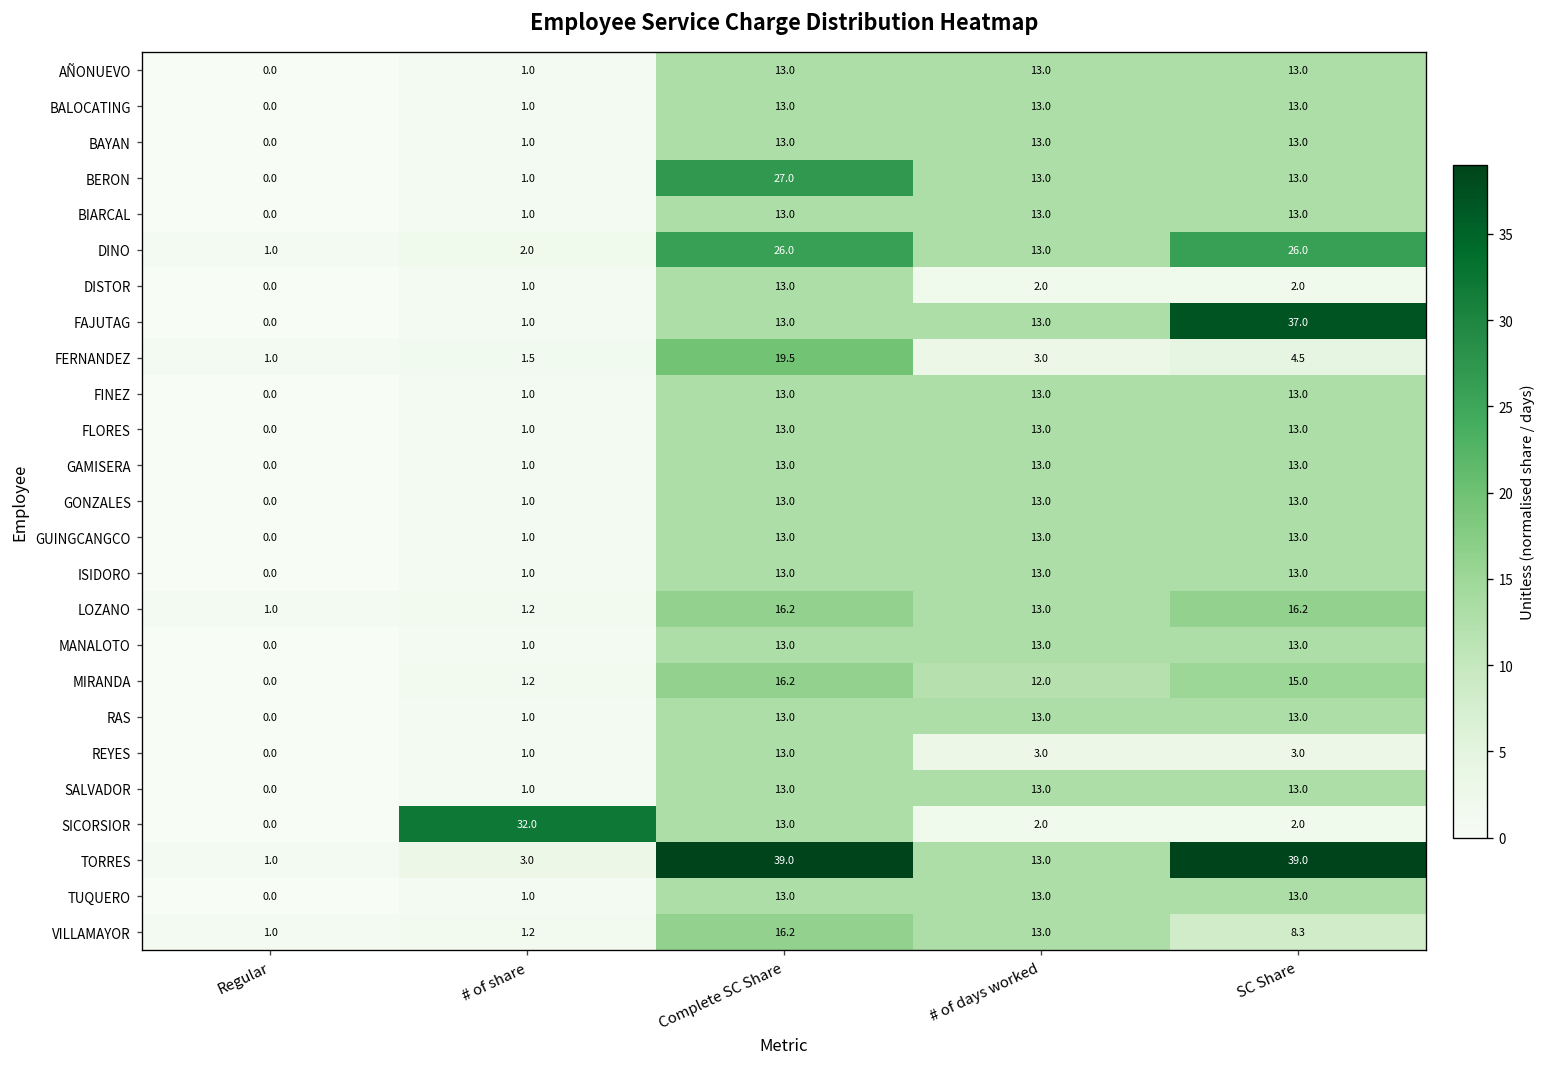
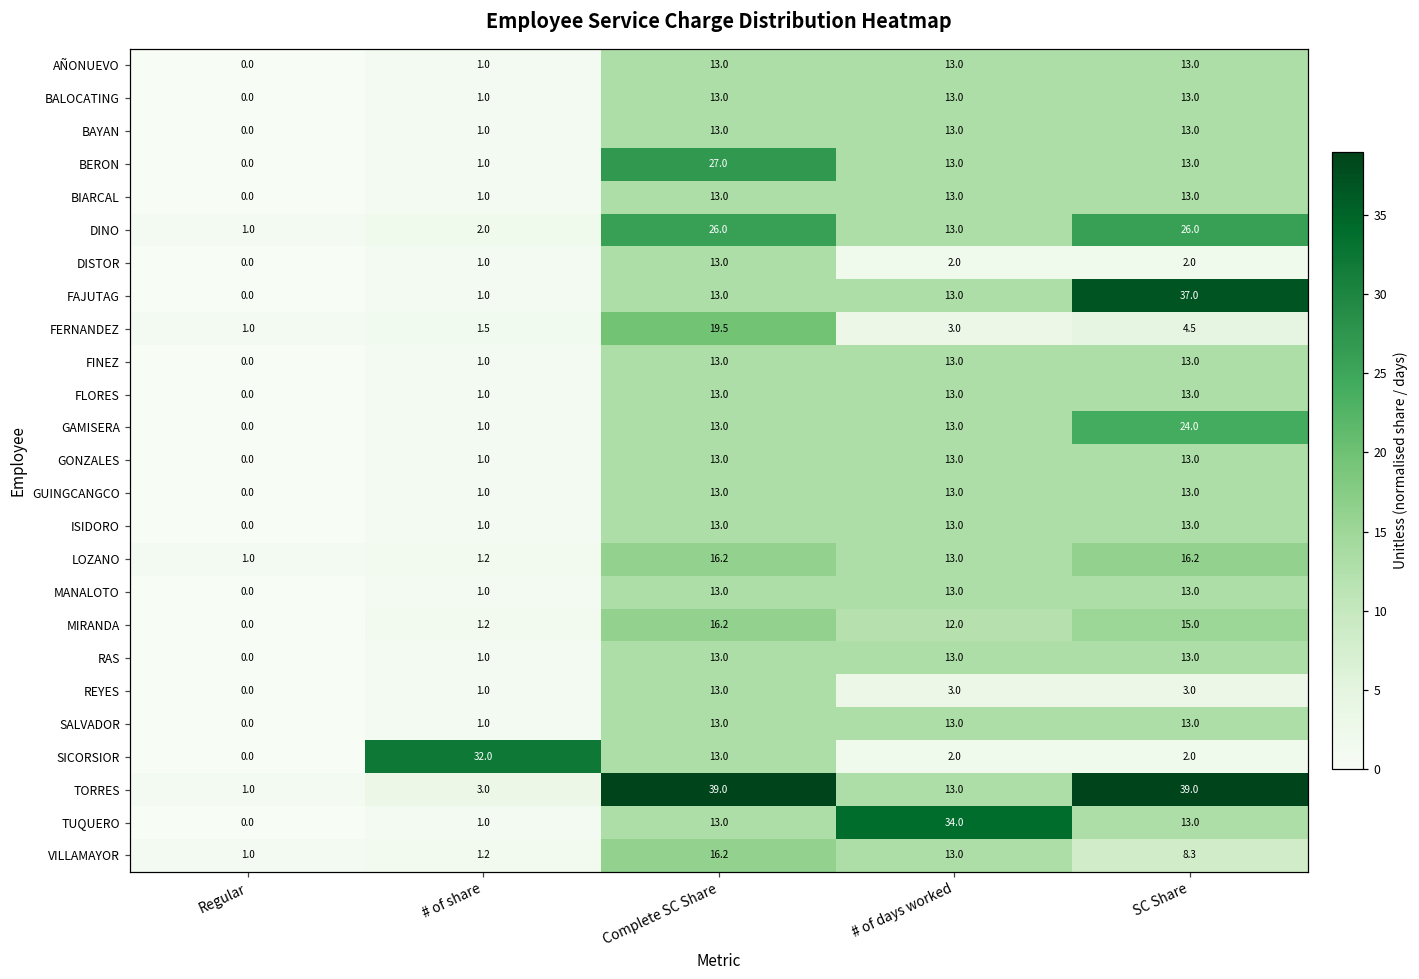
  {
    "AÑONUEVO": {
      "Regular": 0.0,
      "# of share": 1.0,
      "Complete SC Share": 13.0,
      "# of days worked": 13.0,
      "SC Share": 13.0
    },
    "BALOCATING": {
      "Regular": 0.0,
      "# of share": 1.0,
      "Complete SC Share": 13.0,
      "# of days worked": 13.0,
      "SC Share": 13.0
    },
    "BAYAN": {
      "Regular": 0.0,
      "# of share": 1.0,
      "Complete SC Share": 13.0,
      "# of days worked": 13.0,
      "SC Share": 13.0
    },
    "BERON": {
      "Regular": 0.0,
      "# of share": 1.0,
      "Complete SC Share": 27.0,
      "# of days worked": 13.0,
      "SC Share": 13.0
    },
    "BIARCAL": {
      "Regular": 0.0,
      "# of share": 1.0,
      "Complete SC Share": 13.0,
      "# of days worked": 13.0,
      "SC Share": 13.0
    },
    "DINO": {
      "Regular": 1.0,
      "# of share": 2.0,
      "Complete SC Share": 26.0,
      "# of days worked": 13.0,
      "SC Share": 26.0
    },
    "DISTOR": {
      "Regular": 0.0,
      "# of share": 1.0,
      "Complete SC Share": 13.0,
      "# of days worked": 2.0,
      "SC Share": 2.0
    },
    "FAJUTAG": {
      "Regular": 0.0,
      "# of share": 1.0,
      "Complete SC Share": 13.0,
      "# of days worked": 13.0,
      "SC Share": 37.0
    },
    "FERNANDEZ": {
      "Regular": 1.0,
      "# of share": 1.5,
      "Complete SC Share": 19.5,
      "# of days worked": 3.0,
      "SC Share": 4.5
    },
    "FINEZ": {
      "Regular": 0.0,
      "# of share": 1.0,
      "Complete SC Share": 13.0,
      "# of days worked": 13.0,
      "SC Share": 13.0
    },
    "FLORES": {
      "Regular": 0.0,
      "# of share": 1.0,
      "Complete SC Share": 13.0,
      "# of days worked": 13.0,
      "SC Share": 13.0
    },
    "GAMISERA": {
      "Regular": 0.0,
      "# of share": 1.0,
      "Complete SC Share": 13.0,
      "# of days worked": 13.0,
-     "SC Share": 13.0
+     "SC Share": 24.0
    },
    "GONZALES": {
      "Regular": 0.0,
      "# of share": 1.0,
      "Complete SC Share": 13.0,
      "# of days worked": 13.0,
      "SC Share": 13.0
    },
    "GUINGCANGCO": {
      "Regular": 0.0,
      "# of share": 1.0,
      "Complete SC Share": 13.0,
      "# of days worked": 13.0,
      "SC Share": 13.0
    },
    "ISIDORO": {
      "Regular": 0.0,
      "# of share": 1.0,
      "Complete SC Share": 13.0,
      "# of days worked": 13.0,
      "SC Share": 13.0
    },
    "LOZANO": {
      "Regular": 1.0,
      "# of share": 1.2,
      "Complete SC Share": 16.2,
      "# of days worked": 13.0,
      "SC Share": 16.2
    },
    "MANALOTO": {
      "Regular": 0.0,
      "# of share": 1.0,
      "Complete SC Share": 13.0,
      "# of days worked": 13.0,
      "SC Share": 13.0
    },
    "MIRANDA": {
      "Regular": 0.0,
      "# of share": 1.2,
      "Complete SC Share": 16.2,
      "# of days worked": 12.0,
      "SC Share": 15.0
    },
    "RAS": {
      "Regular": 0.0,
      "# of share": 1.0,
      "Complete SC Share": 13.0,
      "# of days worked": 13.0,
      "SC Share": 13.0
    },
    "REYES": {
      "Regular": 0.0,
      "# of share": 1.0,
      "Complete SC Share": 13.0,
      "# of days worked": 3.0,
      "SC Share": 3.0
    },
    "SALVADOR": {
      "Regular": 0.0,
      "# of share": 1.0,
      "Complete SC Share": 13.0,
      "# of days worked": 13.0,
      "SC Share": 13.0
    },
    "SICORSIOR": {
      "Regular": 0.0,
      "# of share": 32.0,
      "Complete SC Share": 13.0,
      "# of days worked": 2.0,
      "SC Share": 2.0
    },
    "TORRES": {
      "Regular": 1.0,
      "# of share": 3.0,
      "Complete SC Share": 39.0,
      "# of days worked": 13.0,
      "SC Share": 39.0
    },
    "TUQUERO": {
      "Regular": 0.0,
      "# of share": 1.0,
      "Complete SC Share": 13.0,
-     "# of days worked": 13.0,
+     "# of days worked": 34.0,
      "SC Share": 13.0
    },
    "VILLAMAYOR": {
      "Regular": 1.0,
      "# of share": 1.2,
      "Complete SC Share": 16.2,
      "# of days worked": 13.0,
      "SC Share": 8.3
    }
  }
